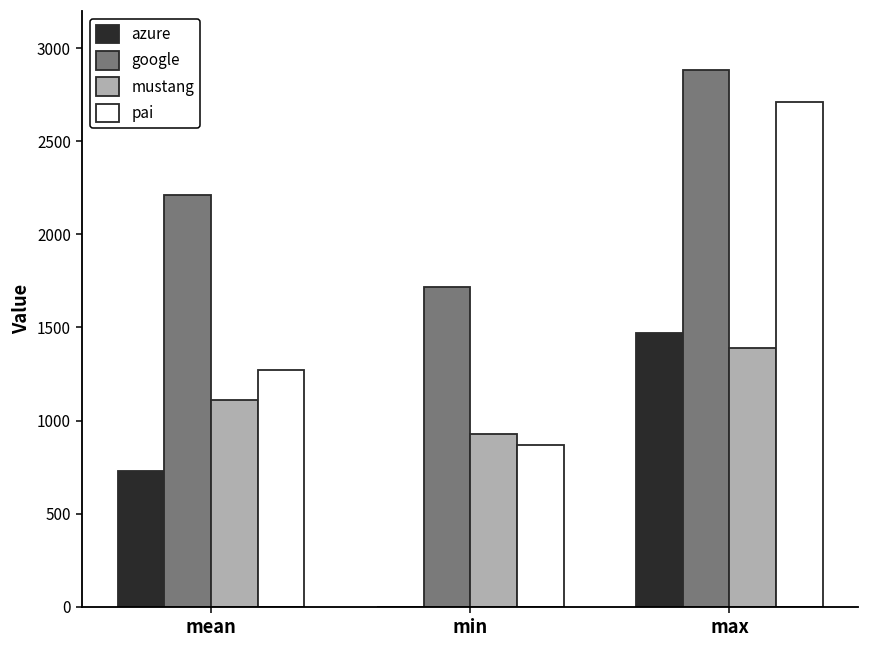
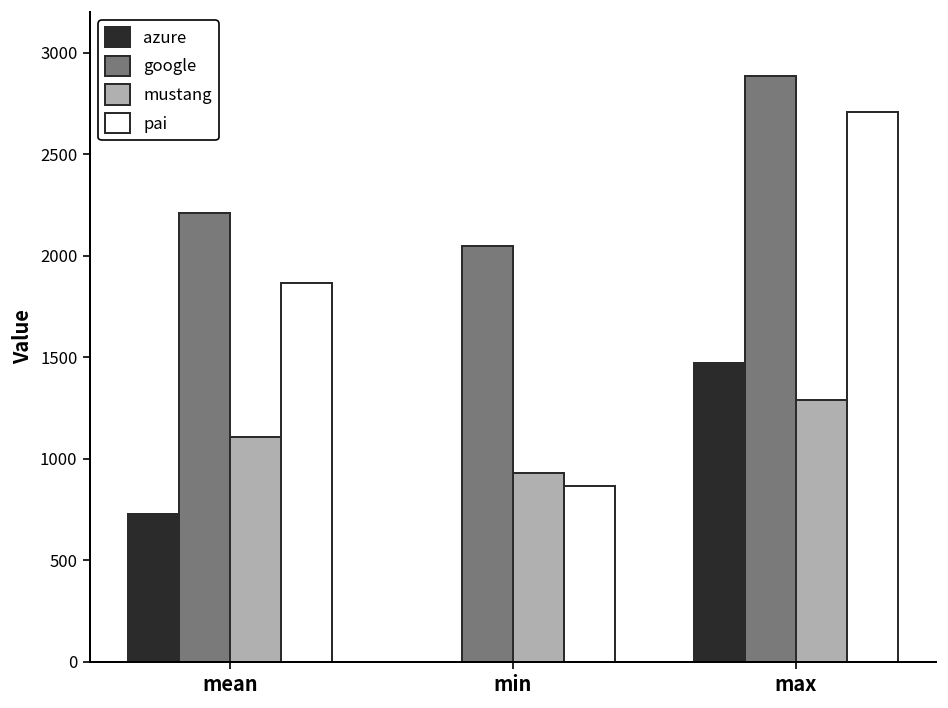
  {
    "azure": {
      "mean": 730,
      "min": 0,
      "max": 1470
    },
    "google": {
      "mean": 2210,
-     "min": 1720,
+     "min": 2050,
      "max": 2880
    },
    "mustang": {
      "mean": 1110,
      "min": 930,
-     "max": 1390
+     "max": 1290
    },
    "pai": {
-     "mean": 1270,
+     "mean": 1870,
      "min": 870,
      "max": 2710
    }
  }
